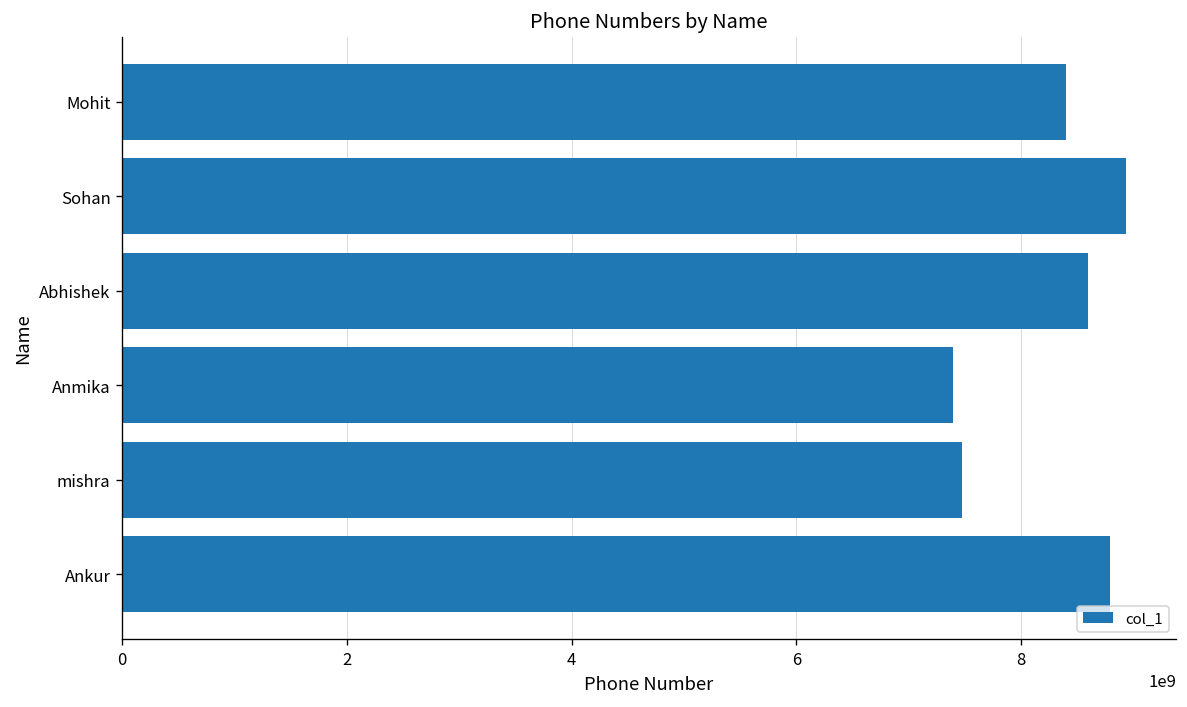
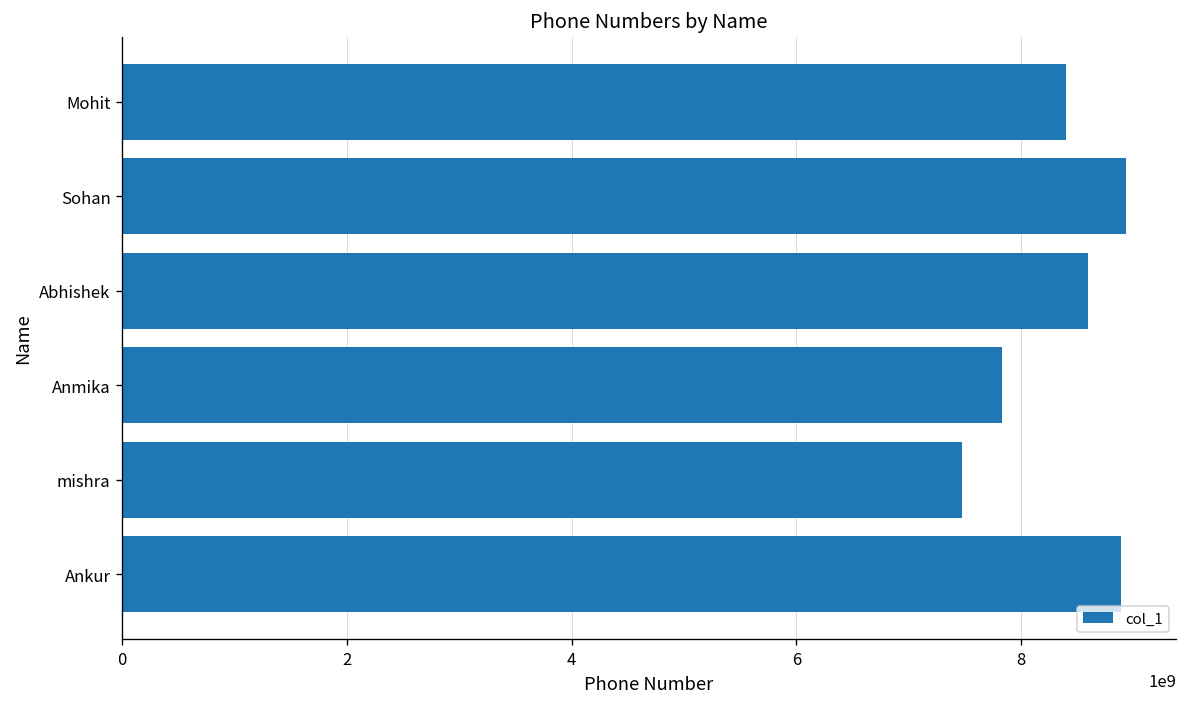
  {
    "Mohit": 8400000000,
    "Sohan": 8900000000,
    "Abhishek": 8600000000,
-   "Anmika": 7400000000,
+   "Anmika": 7800000000,
    "mishra": 7500000000,
-   "Ankur": 8800000000
+   "Ankur": 8900000000
  }
